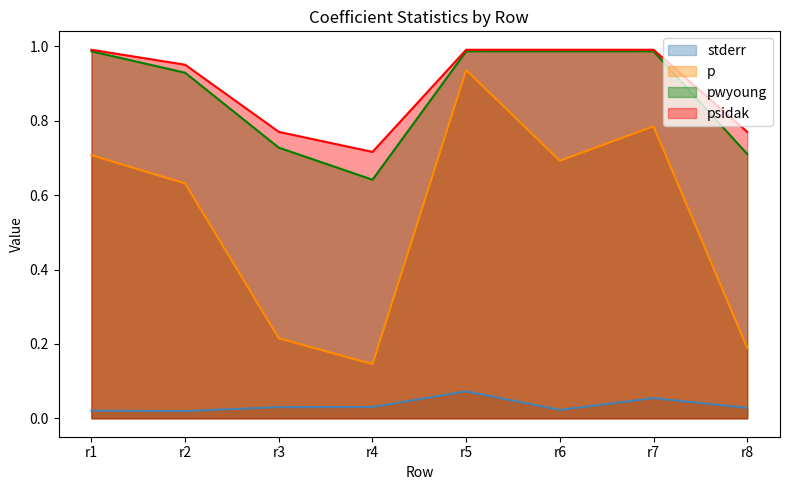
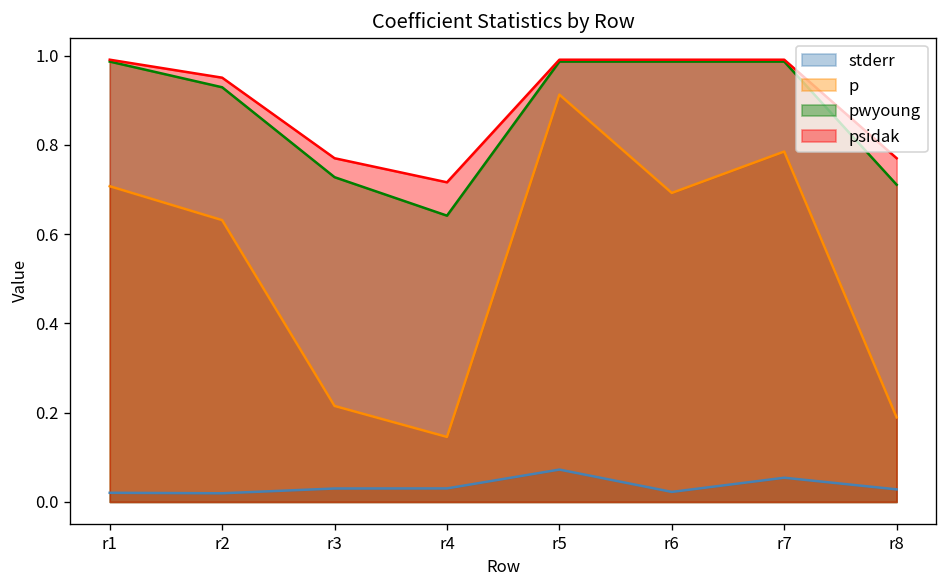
  {
    "stderr": {
      "r1": 0.02,
      "r2": 0.02,
      "r3": 0.03,
      "r4": 0.03,
      "r5": 0.07,
      "r6": 0.02,
      "r7": 0.05,
      "r8": 0.03
    },
    "p": {
      "r1": 0.71,
      "r2": 0.63,
      "r3": 0.22,
      "r4": 0.15,
-     "r5": 0.94,
+     "r5": 0.91,
      "r6": 0.69,
      "r7": 0.79,
      "r8": 0.19
    },
    "pwyoung": {
      "r2": 0.93,
      "r3": 0.73,
      "r4": 0.64,
      "r8": 0.71
    },
    "psidak": {
      "r2": 0.95,
      "r3": 0.77,
      "r4": 0.72,
      "r8": 0.77
    }
  }
